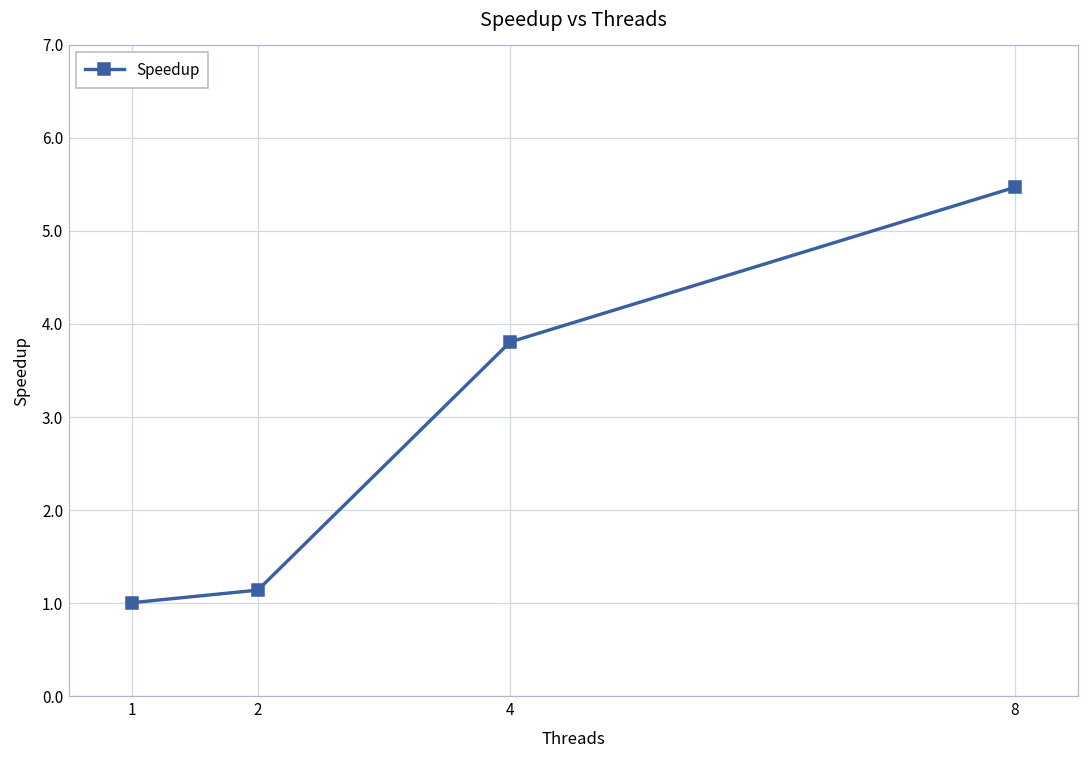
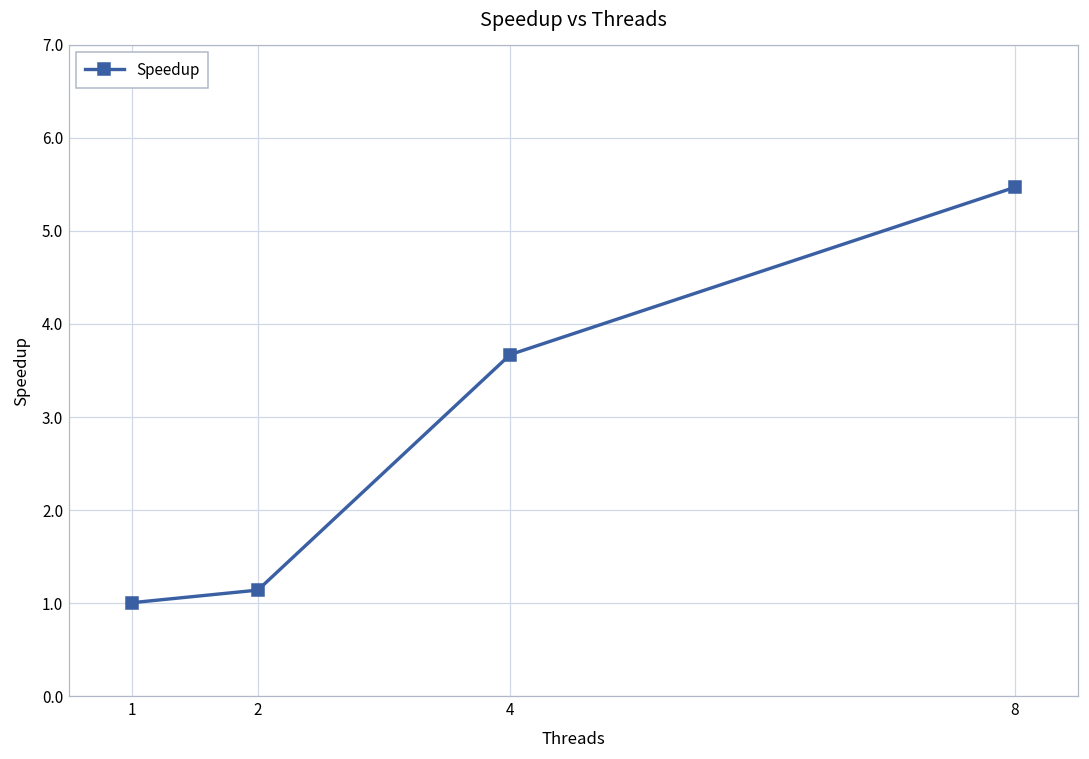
  {
    "1": 1.0,
    "2": 1.1,
-   "4": 3.8,
+   "4": 3.7,
    "8": 5.5
  }
